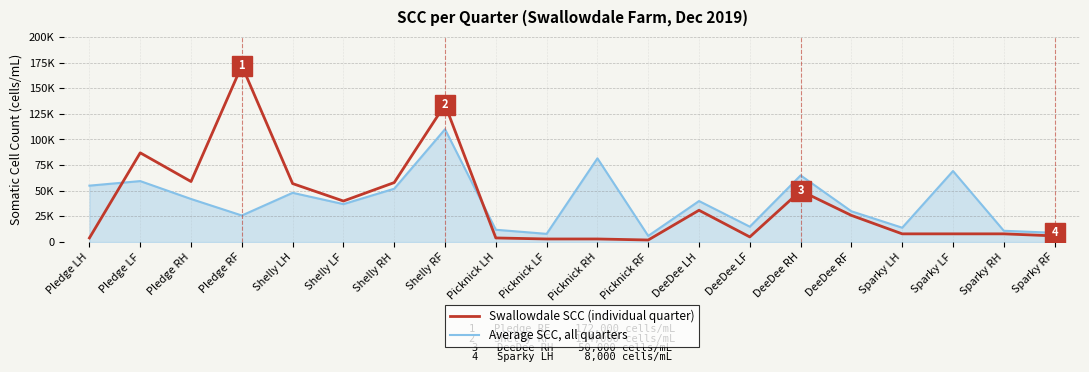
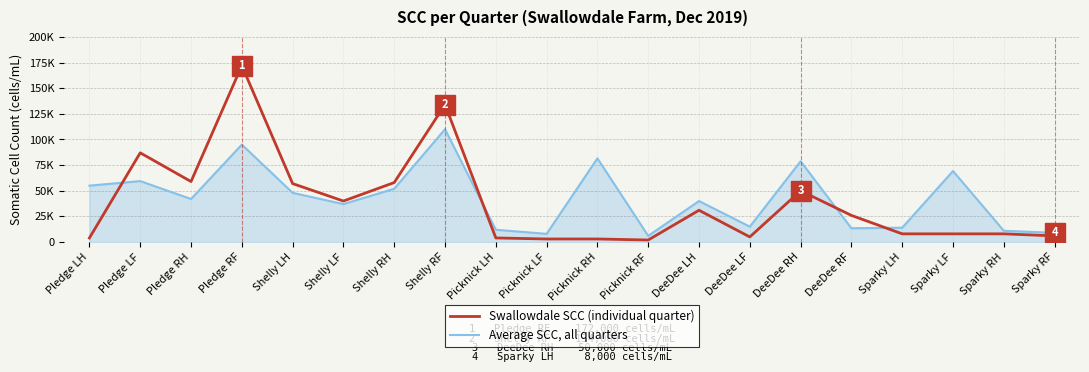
  {
    "Average SCC, all quarters": {
      "Pledge LH": 55000,
      "Pledge LF": 59000,
      "Pledge RH": 42000,
-     "Pledge RF": 26000,
+     "Pledge RF": 95000,
      "Shelly LH": 48000,
      "Shelly LF": 37000,
      "Shelly RH": 52000,
      "Shelly RF": 110000,
      "Picknick LH": 12000,
      "Picknick LF": 8000,
      "Picknick RH": 82000,
      "Picknick RF": 6000,
      "DeeDee LH": 40000,
      "DeeDee LF": 15000,
-     "DeeDee RH": 65000,
-     "DeeDee RF": 30000,
+     "DeeDee RH": 79000,
+     "DeeDee RF": 13000,
      "Sparky LH": 14000,
      "Sparky LF": 69000,
      "Sparky RH": 11000
    }
  }
